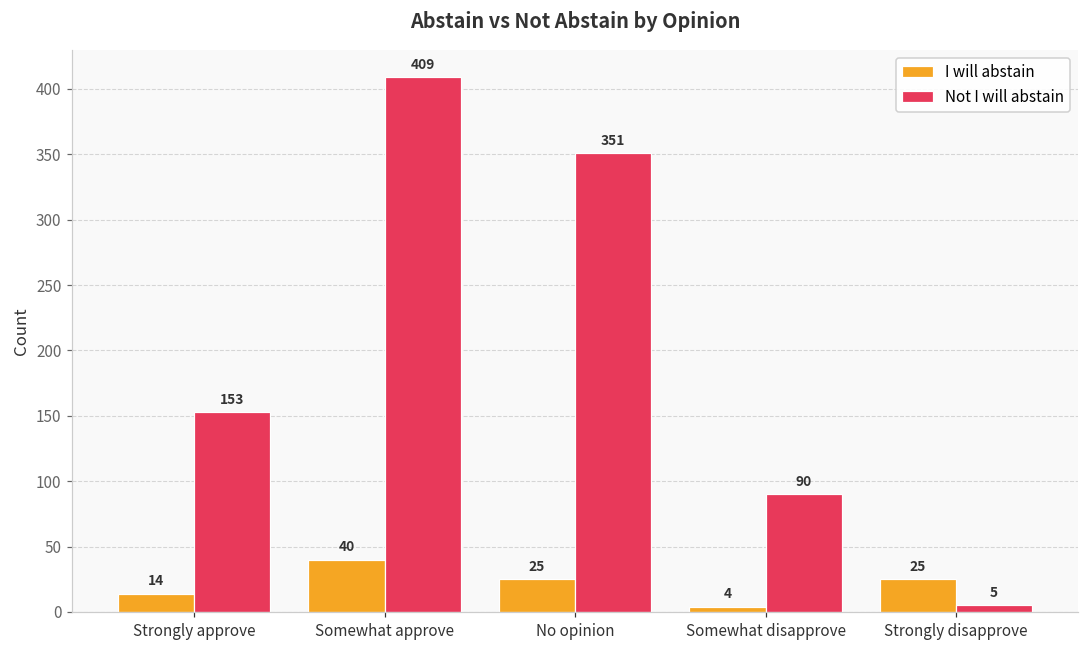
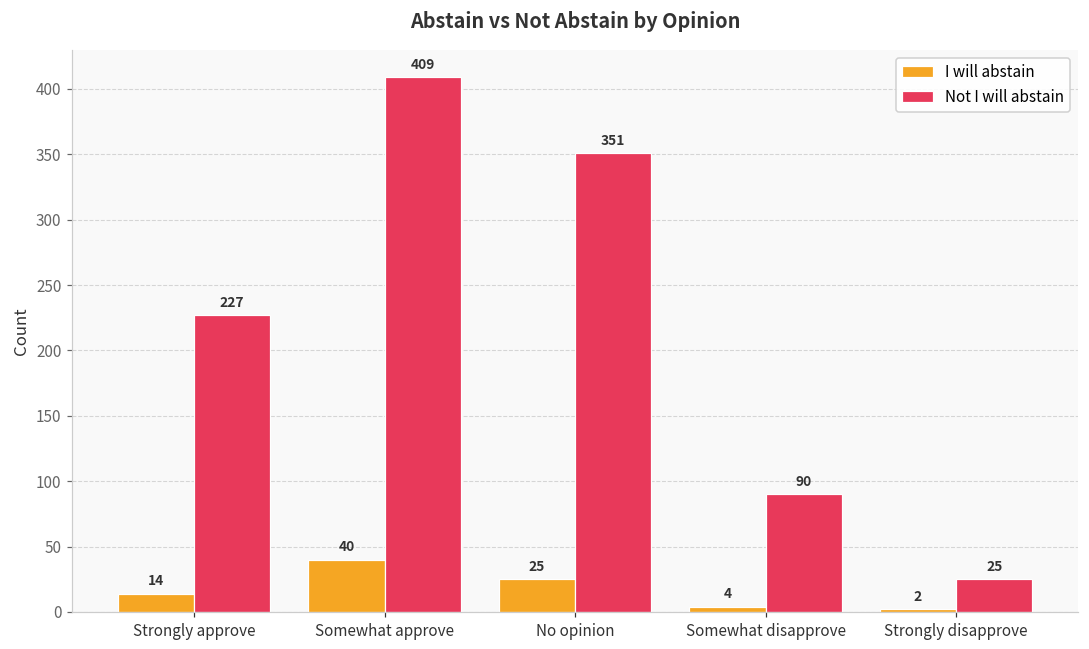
  {
    "I will abstain": {
      "Strongly approve": 14,
      "Somewhat approve": 40,
      "No opinion": 25,
      "Somewhat disapprove": 4,
-     "Strongly disapprove": 25
+     "Strongly disapprove": 2
    },
    "Not I will abstain": {
-     "Strongly approve": 153,
+     "Strongly approve": 227,
      "Somewhat approve": 409,
      "No opinion": 351,
      "Somewhat disapprove": 90,
-     "Strongly disapprove": 5
+     "Strongly disapprove": 25
    }
  }
